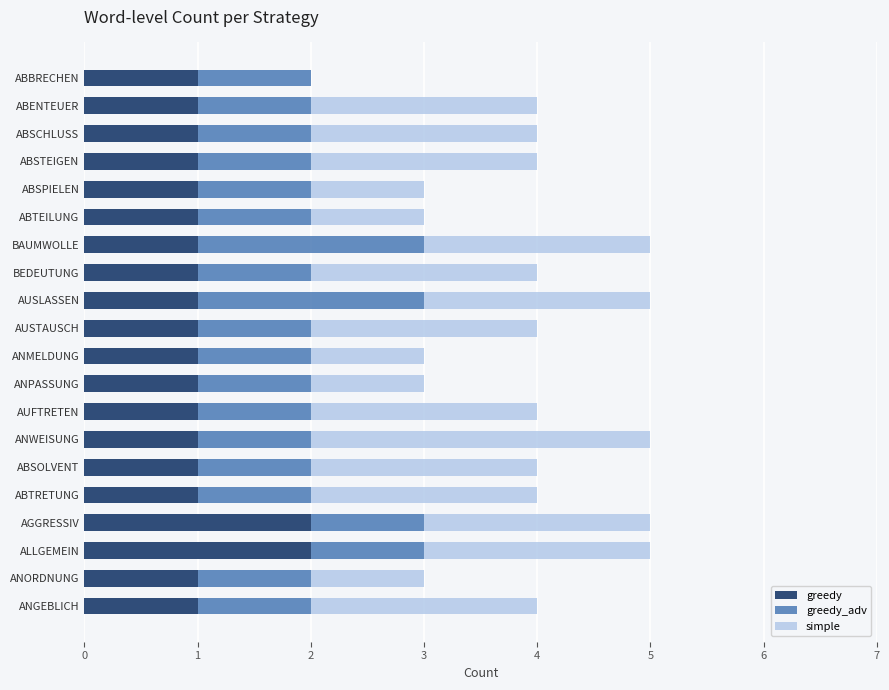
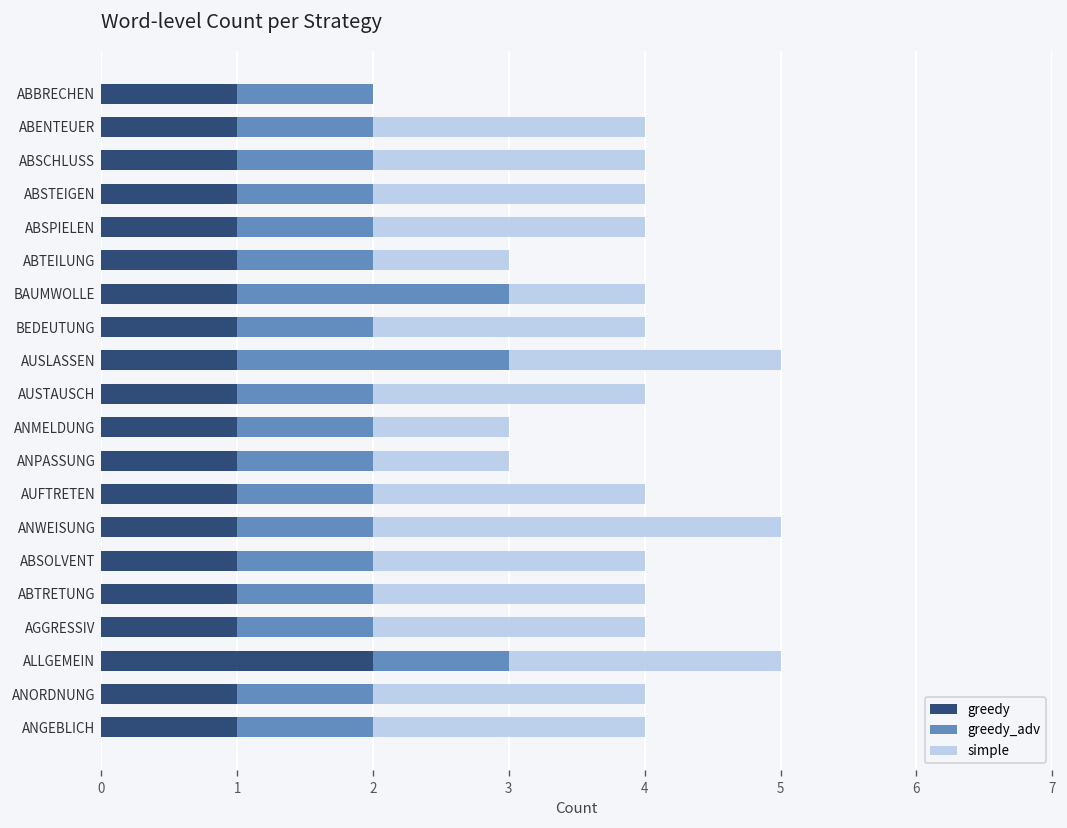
  {
    "greedy": {
      "ABBRECHEN": 1,
      "ABENTEUER": 1,
      "ABSCHLUSS": 1,
      "ABSTEIGEN": 1,
      "ABSPIELEN": 1,
      "ABTEILUNG": 1,
      "BAUMWOLLE": 1,
      "BEDEUTUNG": 1,
      "AUSLASSEN": 1,
      "AUSTAUSCH": 1,
      "ANMELDUNG": 1,
      "ANPASSUNG": 1,
      "AUFTRETEN": 1,
      "ANWEISUNG": 1,
      "ABSOLVENT": 1,
      "ABTRETUNG": 1,
-     "AGGRESSIV": 2,
+     "AGGRESSIV": 1,
      "ALLGEMEIN": 2,
      "ANORDNUNG": 1,
      "ANGEBLICH": 1
    },
    "simple": {
      "ABBRECHEN": 0,
      "ABENTEUER": 2,
      "ABSCHLUSS": 2,
      "ABSTEIGEN": 2,
-     "ABSPIELEN": 1,
+     "ABSPIELEN": 2,
      "ABTEILUNG": 1,
-     "BAUMWOLLE": 2,
+     "BAUMWOLLE": 1,
      "BEDEUTUNG": 2,
      "AUSLASSEN": 2,
      "AUSTAUSCH": 2,
      "ANMELDUNG": 1,
      "ANPASSUNG": 1,
      "AUFTRETEN": 2,
      "ANWEISUNG": 3,
      "ABSOLVENT": 2,
      "ABTRETUNG": 2,
      "AGGRESSIV": 2,
      "ALLGEMEIN": 2,
-     "ANORDNUNG": 1,
+     "ANORDNUNG": 2,
      "ANGEBLICH": 2
    }
  }
